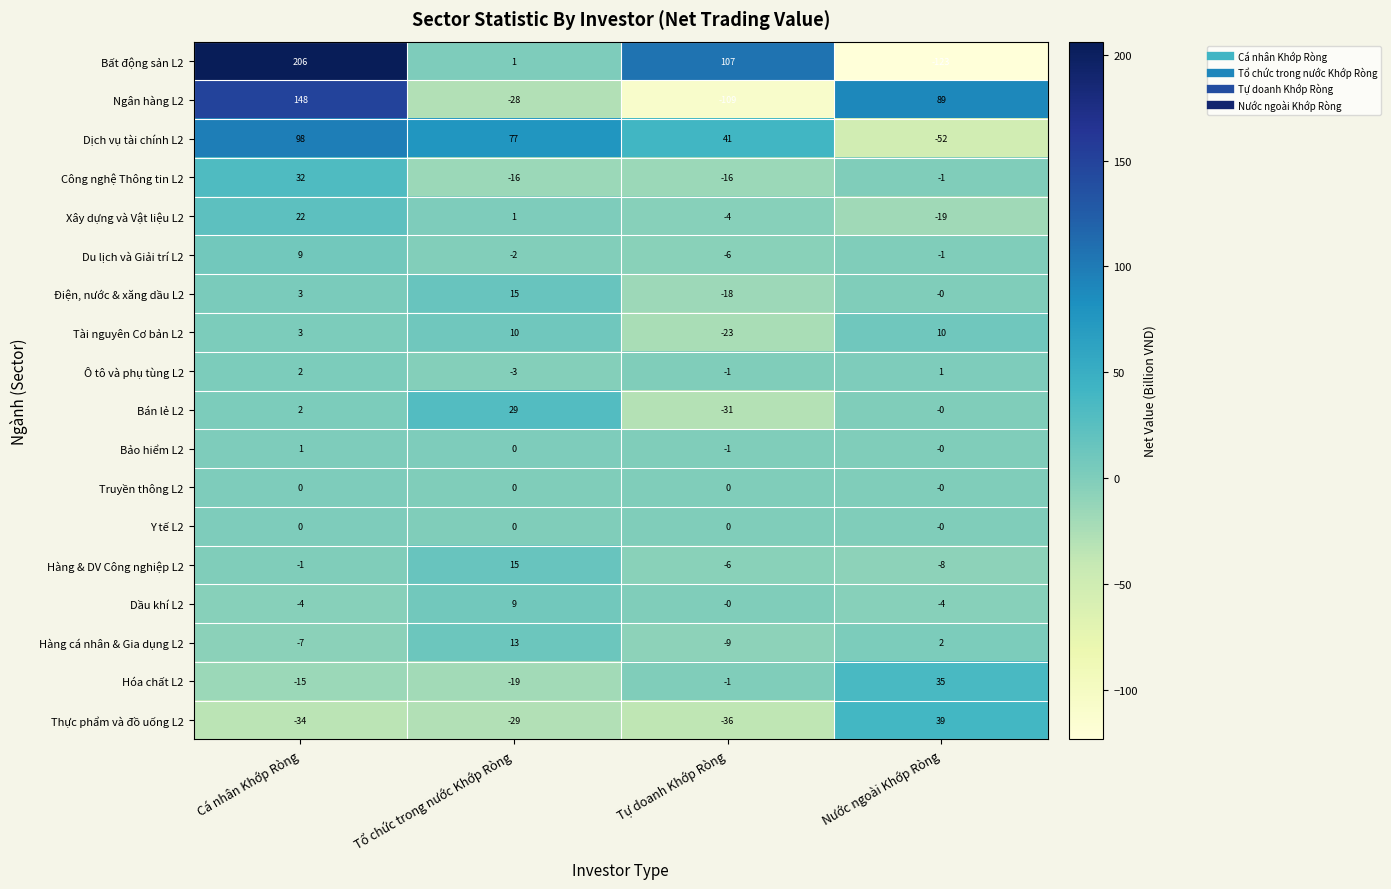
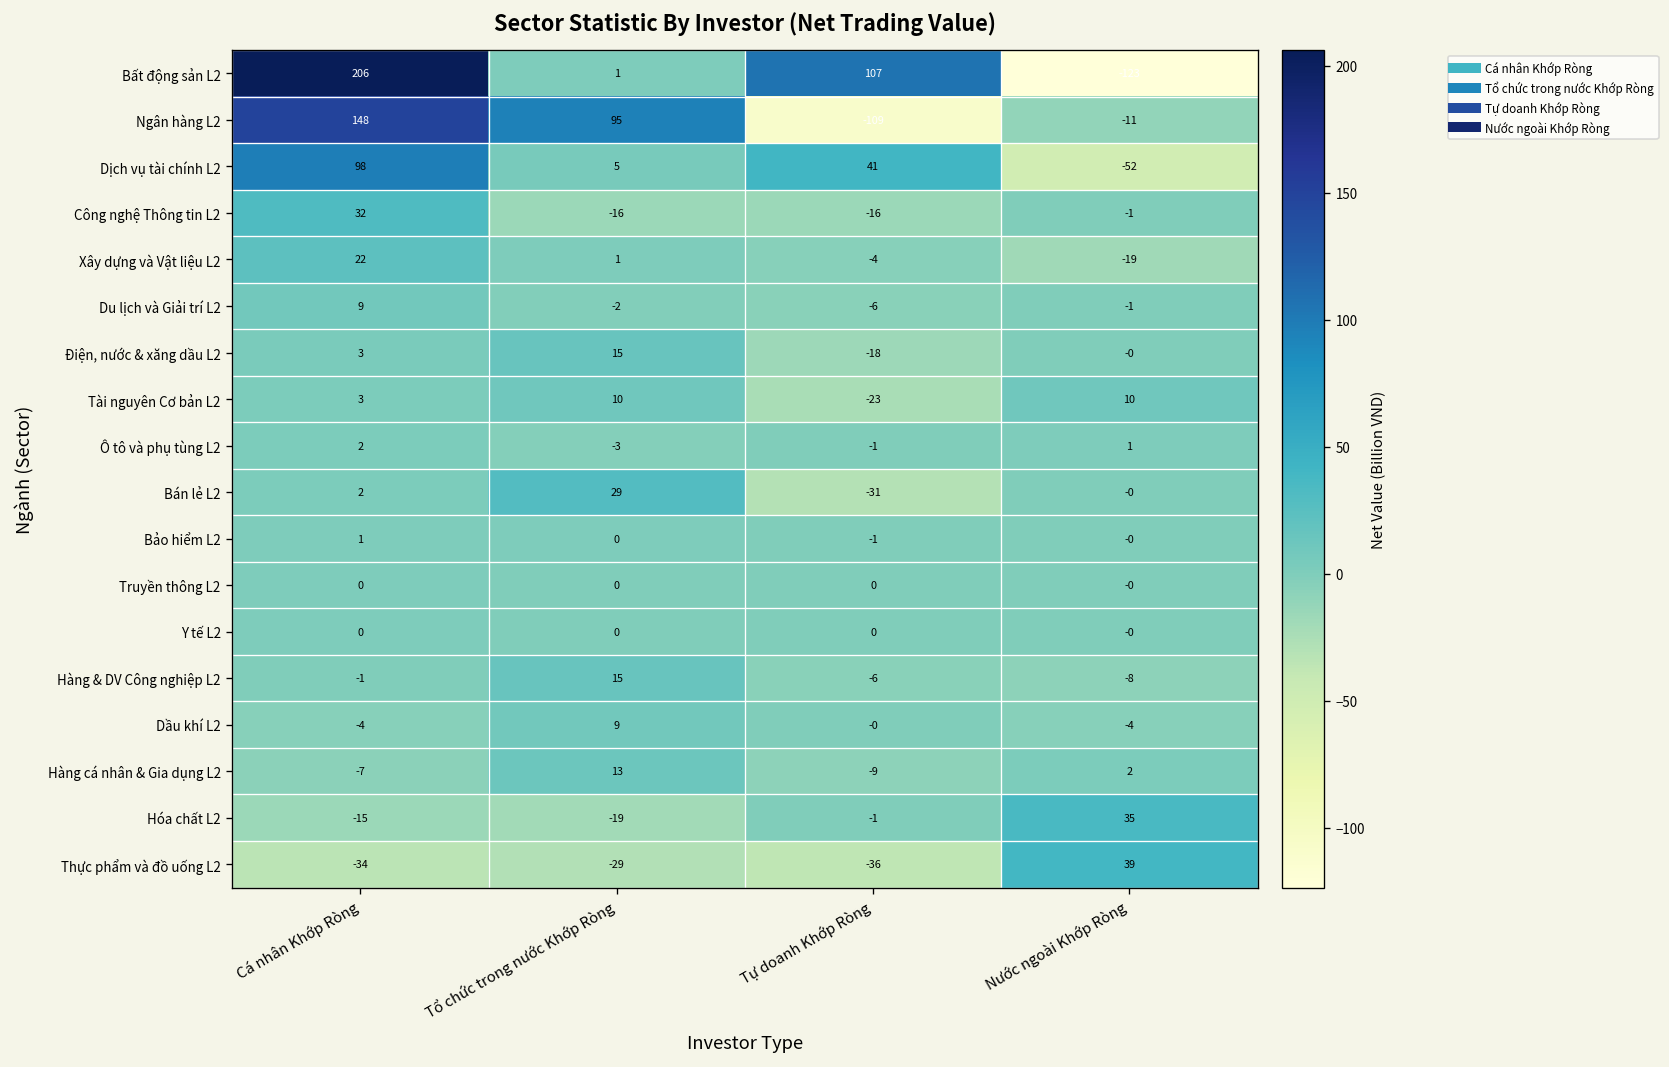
  {
    "Bất động sản L2": {
      "Cá nhân Khớp Ròng": 206,
      "Tổ chức trong nước Khớp Ròng": 1,
      "Tự doanh Khớp Ròng": 107
    },
    "Ngân hàng L2": {
      "Cá nhân Khớp Ròng": 148,
-     "Tổ chức trong nước Khớp Ròng": -28,
+     "Tổ chức trong nước Khớp Ròng": 95,
      "Tự doanh Khớp Ròng": -109,
-     "Nước ngoài Khớp Ròng": 89
+     "Nước ngoài Khớp Ròng": -11
    },
    "Dịch vụ tài chính L2": {
      "Cá nhân Khớp Ròng": 98,
-     "Tổ chức trong nước Khớp Ròng": 77,
+     "Tổ chức trong nước Khớp Ròng": 5,
      "Tự doanh Khớp Ròng": 41,
      "Nước ngoài Khớp Ròng": -52
    },
    "Công nghệ Thông tin L2": {
      "Cá nhân Khớp Ròng": 32,
      "Tổ chức trong nước Khớp Ròng": -16,
      "Tự doanh Khớp Ròng": -16,
      "Nước ngoài Khớp Ròng": -1
    },
    "Xây dựng và Vật liệu L2": {
      "Cá nhân Khớp Ròng": 22,
      "Tổ chức trong nước Khớp Ròng": 1,
      "Tự doanh Khớp Ròng": -4,
      "Nước ngoài Khớp Ròng": -19
    },
    "Du lịch và Giải trí L2": {
      "Cá nhân Khớp Ròng": 9,
      "Tổ chức trong nước Khớp Ròng": -2,
      "Tự doanh Khớp Ròng": -6,
      "Nước ngoài Khớp Ròng": -1
    },
    "Điện, nước & xăng dầu L2": {
      "Cá nhân Khớp Ròng": 3,
      "Tổ chức trong nước Khớp Ròng": 15,
      "Tự doanh Khớp Ròng": -18,
      "Nước ngoài Khớp Ròng": -0
    },
    "Tài nguyên Cơ bản L2": {
      "Cá nhân Khớp Ròng": 3,
      "Tổ chức trong nước Khớp Ròng": 10,
      "Tự doanh Khớp Ròng": -23,
      "Nước ngoài Khớp Ròng": 10
    },
    "Ô tô và phụ tùng L2": {
      "Cá nhân Khớp Ròng": 2,
      "Tổ chức trong nước Khớp Ròng": -3,
      "Tự doanh Khớp Ròng": -1,
      "Nước ngoài Khớp Ròng": 1
    },
    "Bán lẻ L2": {
      "Cá nhân Khớp Ròng": 2,
      "Tổ chức trong nước Khớp Ròng": 29,
      "Tự doanh Khớp Ròng": -31,
      "Nước ngoài Khớp Ròng": -0
    },
    "Bảo hiểm L2": {
      "Cá nhân Khớp Ròng": 1,
      "Tổ chức trong nước Khớp Ròng": 0,
      "Tự doanh Khớp Ròng": -1,
      "Nước ngoài Khớp Ròng": -0
    },
    "Truyền thông L2": {
      "Cá nhân Khớp Ròng": 0,
      "Tổ chức trong nước Khớp Ròng": 0,
      "Tự doanh Khớp Ròng": 0,
      "Nước ngoài Khớp Ròng": -0
    },
    "Y tế L2": {
      "Cá nhân Khớp Ròng": 0,
      "Tổ chức trong nước Khớp Ròng": 0,
      "Tự doanh Khớp Ròng": 0,
      "Nước ngoài Khớp Ròng": -0
    },
    "Hàng & DV Công nghiệp L2": {
      "Cá nhân Khớp Ròng": -1,
      "Tổ chức trong nước Khớp Ròng": 15,
      "Tự doanh Khớp Ròng": -6,
      "Nước ngoài Khớp Ròng": -8
    },
    "Dầu khí L2": {
      "Cá nhân Khớp Ròng": -4,
      "Tổ chức trong nước Khớp Ròng": 9,
      "Tự doanh Khớp Ròng": -0,
      "Nước ngoài Khớp Ròng": -4
    },
    "Hàng cá nhân & Gia dụng L2": {
      "Cá nhân Khớp Ròng": -7,
      "Tổ chức trong nước Khớp Ròng": 13,
      "Tự doanh Khớp Ròng": -9,
      "Nước ngoài Khớp Ròng": 2
    },
    "Hóa chất L2": {
      "Cá nhân Khớp Ròng": -15,
      "Tổ chức trong nước Khớp Ròng": -19,
      "Tự doanh Khớp Ròng": -1,
      "Nước ngoài Khớp Ròng": 35
    },
    "Thực phẩm và đồ uống L2": {
      "Cá nhân Khớp Ròng": -34,
      "Tổ chức trong nước Khớp Ròng": -29,
      "Tự doanh Khớp Ròng": -36,
      "Nước ngoài Khớp Ròng": 39
    }
  }
